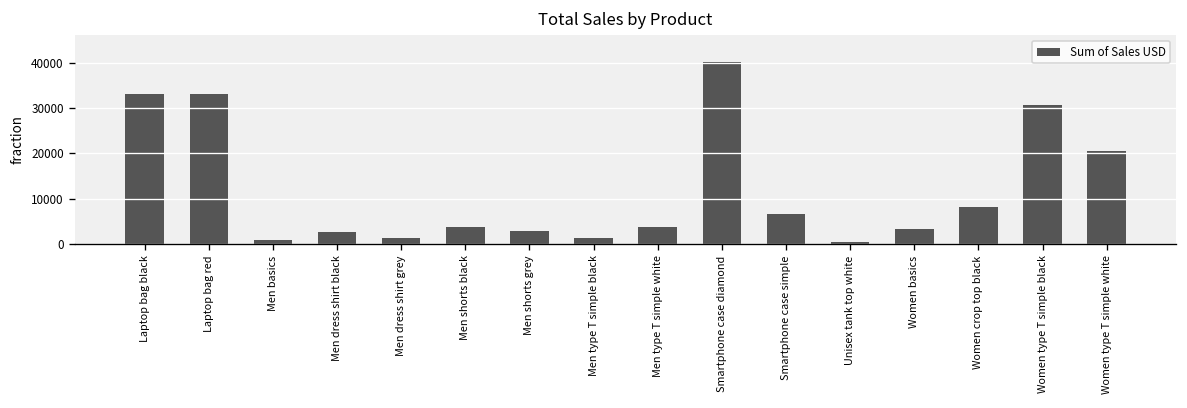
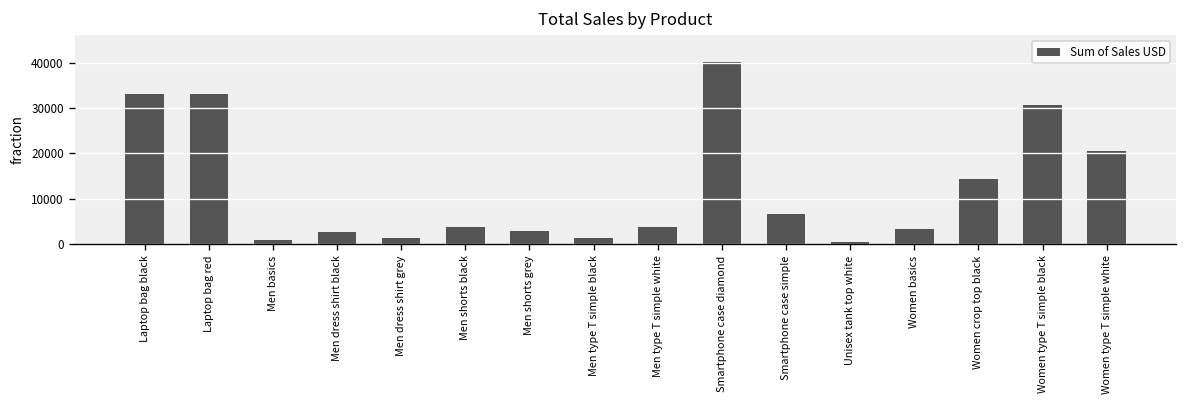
  {
    "Laptop bag black": 33000,
    "Laptop bag red": 33000,
    "Men basics": 1000,
    "Men dress shirt black": 3000,
    "Men dress shirt grey": 1000,
    "Men shorts black": 4000,
    "Men shorts grey": 3000,
    "Men type T simple black": 1000,
    "Men type T simple white": 4000,
    "Smartphone case diamond": 40000,
    "Smartphone case simple": 7000,
    "Women basics": 3000,
-   "Women crop top black": 8000,
+   "Women crop top black": 14000,
    "Women type T simple black": 31000,
    "Women type T simple white": 21000
  }
